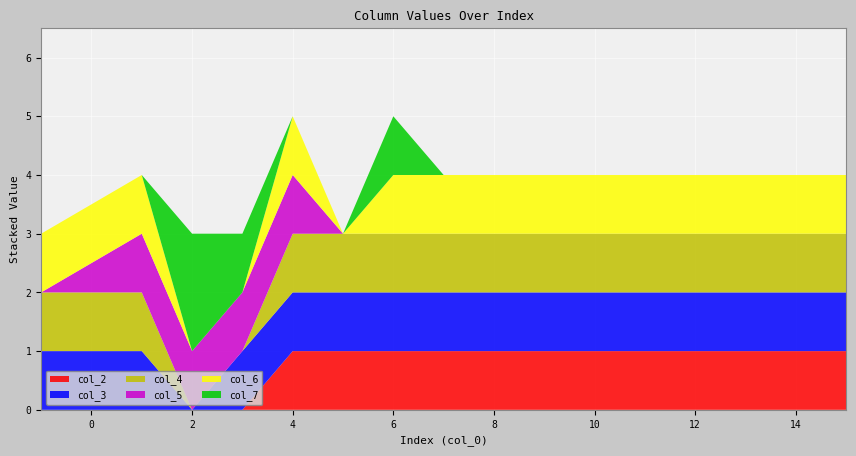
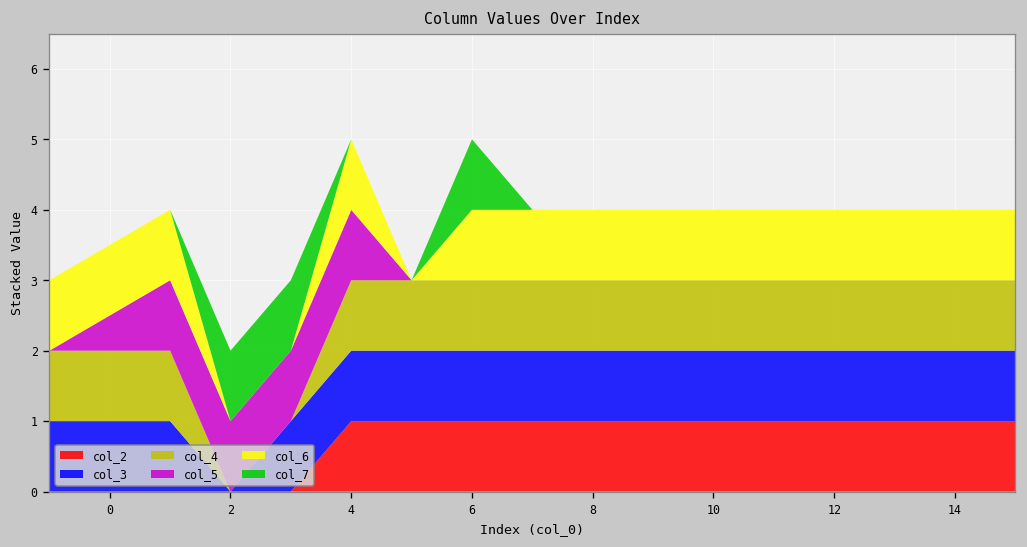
  {
    "col_2": {
      "4": 1,
      "6": 1,
      "8": 1,
      "10": 1,
      "12": 1,
      "14": 1
    },
    "col_7": {
-     "2": 2
+     "2": 1
    }
  }
